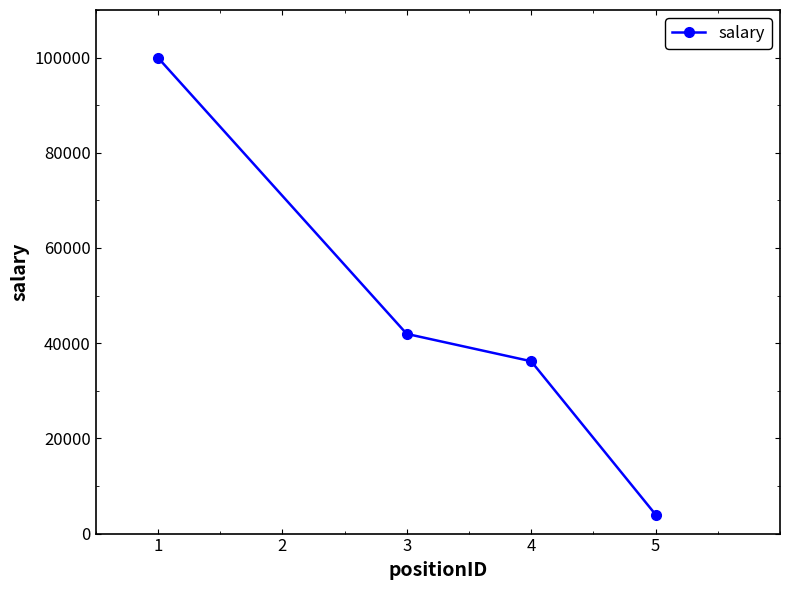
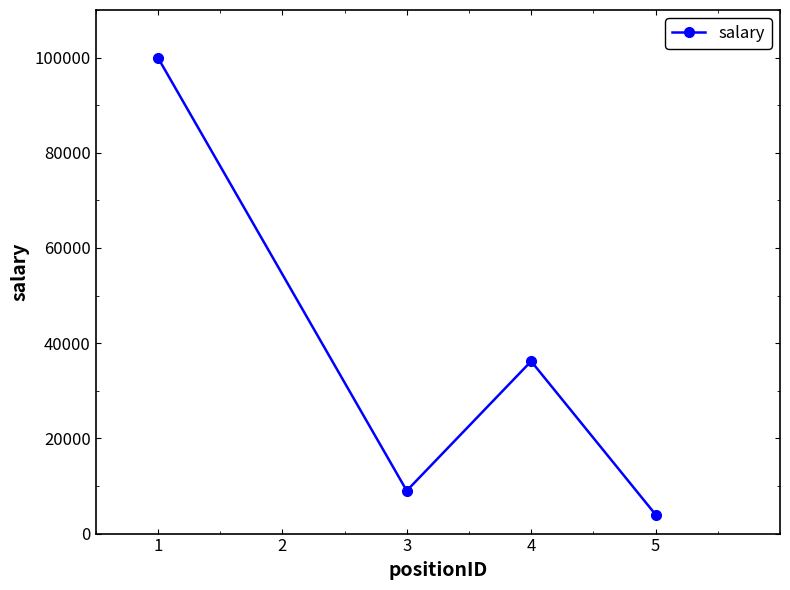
  {
    "1": 100000,
-   "3": 42000,
+   "3": 9000,
    "4": 36000,
    "5": 4000
  }
